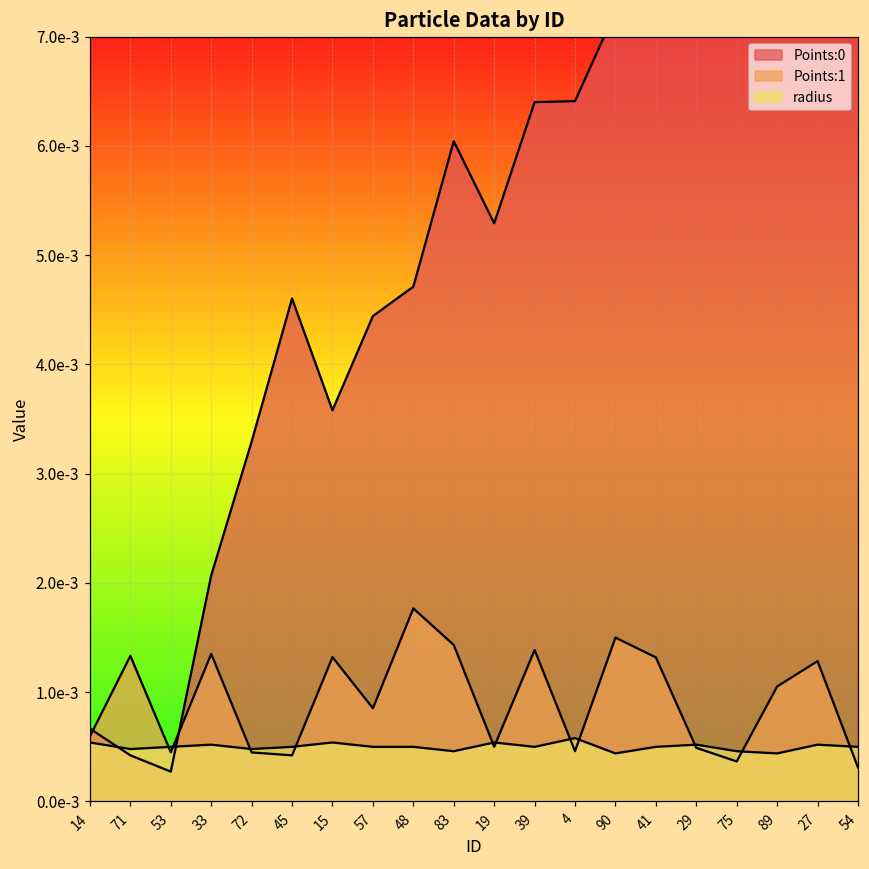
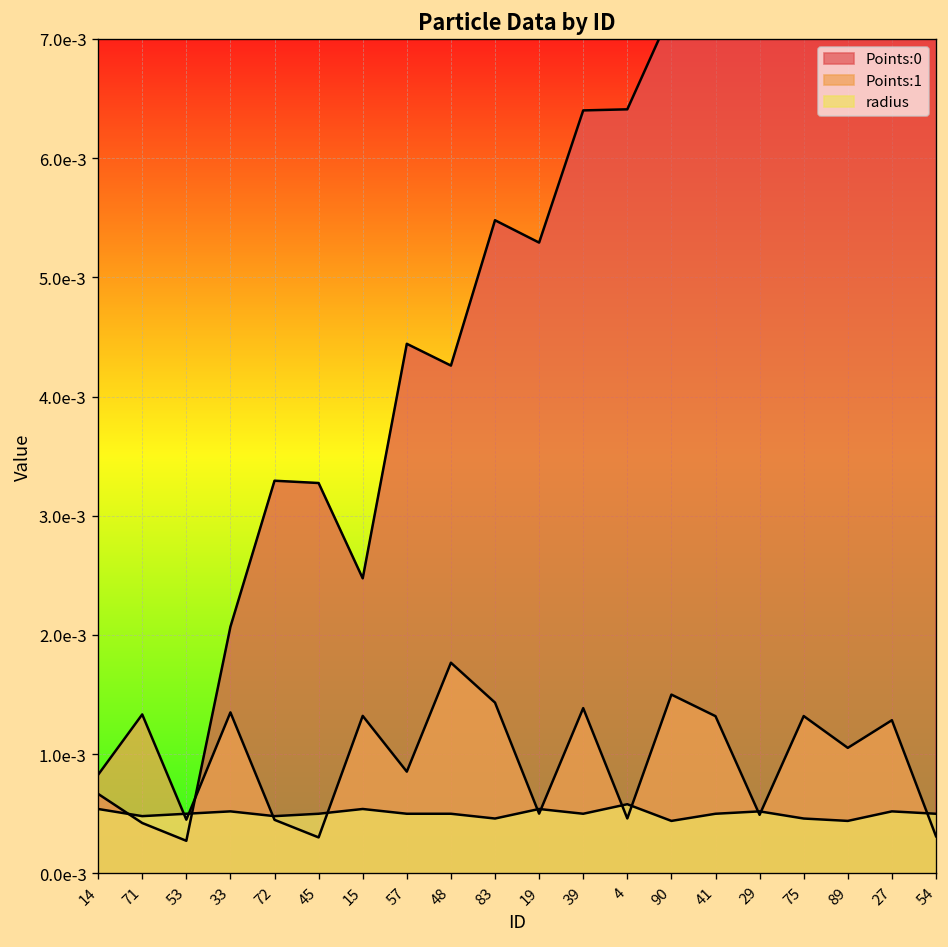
  {
    "Points:0": {
      "14": 0.0007,
      "71": 0.0004,
      "53": 0.0003,
      "33": 0.0021,
      "72": 0.0033,
-     "45": 0.0046,
-     "15": 0.0036,
+     "45": 0.0033,
+     "15": 0.0025,
      "57": 0.0044,
-     "48": 0.0047,
-     "83": 0.0060,
+     "48": 0.0043,
+     "83": 0.0055,
      "19": 0.0053,
      "39": 0.0064,
      "4": 0.0064
    },
    "Points:1": {
-     "14": 0.0006,
+     "14": 0.0008,
      "71": 0.0013,
      "53": 0.0005,
      "33": 0.0014,
      "72": 0.0004,
-     "45": 0.0004,
+     "45": 0.0003,
      "15": 0.0013,
      "57": 0.0009,
      "48": 0.0018,
      "83": 0.0014,
      "19": 0.0005,
      "39": 0.0014,
      "4": 0.0005,
      "90": 0.0015,
      "41": 0.0013,
      "29": 0.0005,
-     "75": 0.0004,
+     "75": 0.0013,
      "89": 0.0011,
      "27": 0.0013,
      "54": 0.0003
    },
    "radius": {
      "14": 0.0005,
      "71": 0.0005,
      "53": 0.0005,
      "33": 0.0005,
      "72": 0.0005,
      "45": 0.0005,
      "15": 0.0005,
      "57": 0.0005,
      "48": 0.0005,
      "83": 0.0005,
      "19": 0.0005,
      "39": 0.0005,
      "4": 0.0006,
      "90": 0.0004,
      "41": 0.0005,
      "29": 0.0005,
      "75": 0.0005,
      "89": 0.0004,
      "27": 0.0005,
      "54": 0.0005
    }
  }
